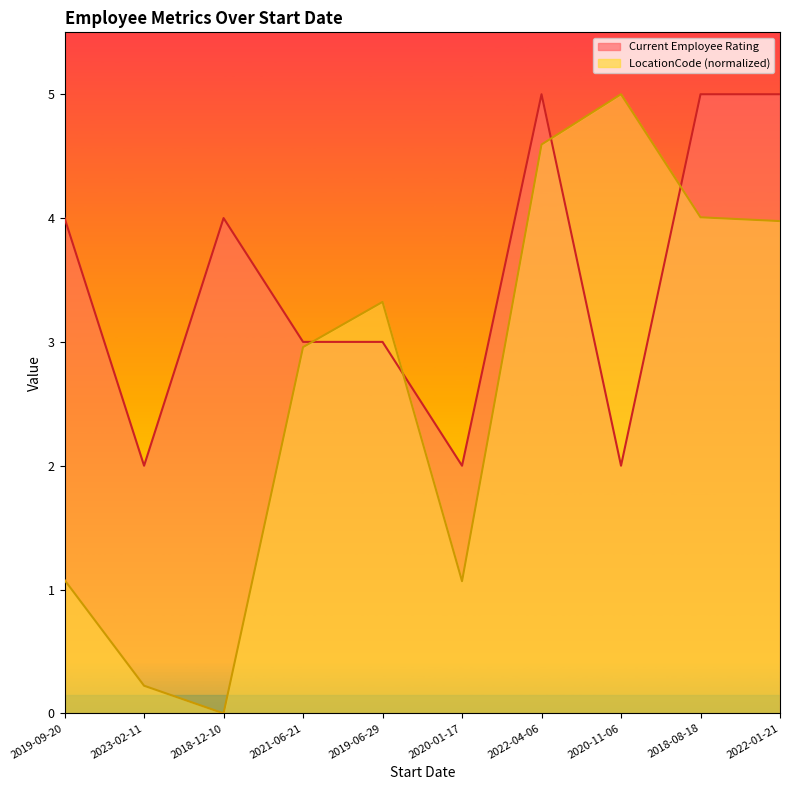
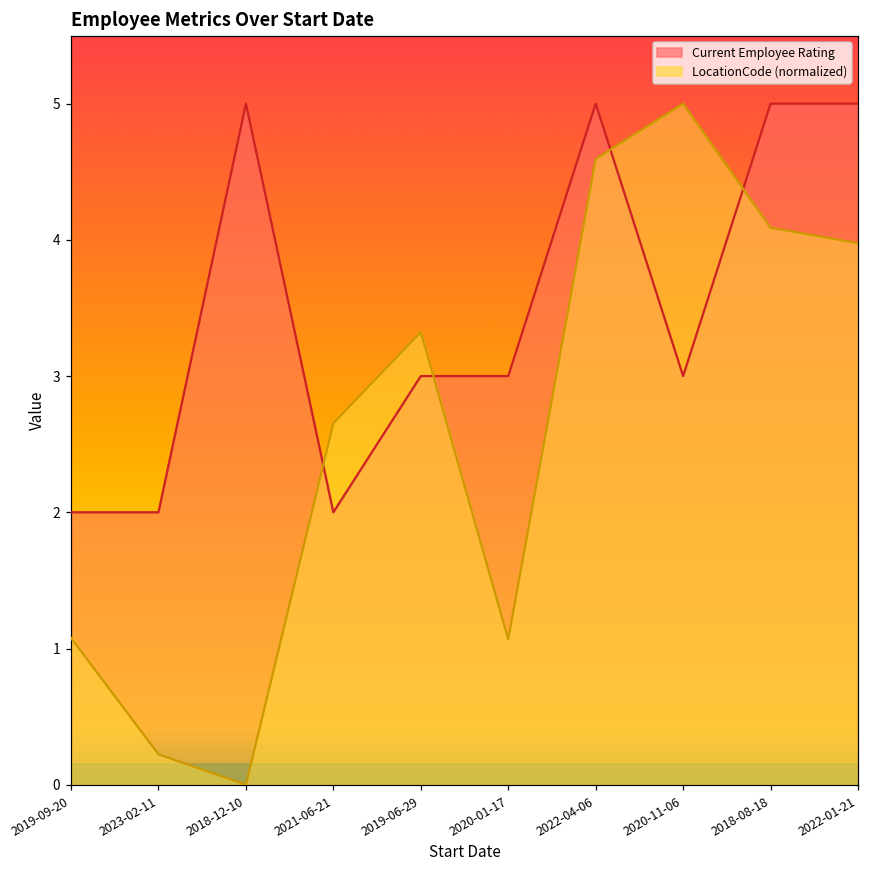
  {
    "Current Employee Rating": {
-     "2019-09-20": 4,
+     "2019-09-20": 2,
      "2023-02-11": 2,
-     "2018-12-10": 4,
-     "2021-06-21": 3,
+     "2018-12-10": 5,
+     "2021-06-21": 2,
      "2019-06-29": 3,
-     "2020-01-17": 2,
+     "2020-01-17": 3,
      "2022-04-06": 5,
-     "2020-11-06": 2,
+     "2020-11-06": 3,
      "2018-08-18": 5,
      "2022-01-21": 5
    },
    "LocationCode (normalized)": {
      "2019-09-20": 1.08,
      "2023-02-11": 0.22,
-     "2021-06-21": 2.96,
+     "2021-06-21": 2.65,
      "2019-06-29": 3.32,
      "2020-01-17": 1.07,
      "2022-04-06": 4.59,
      "2020-11-06": 5.00,
-     "2018-08-18": 4.01,
+     "2018-08-18": 4.09,
      "2022-01-21": 3.98
    }
  }
